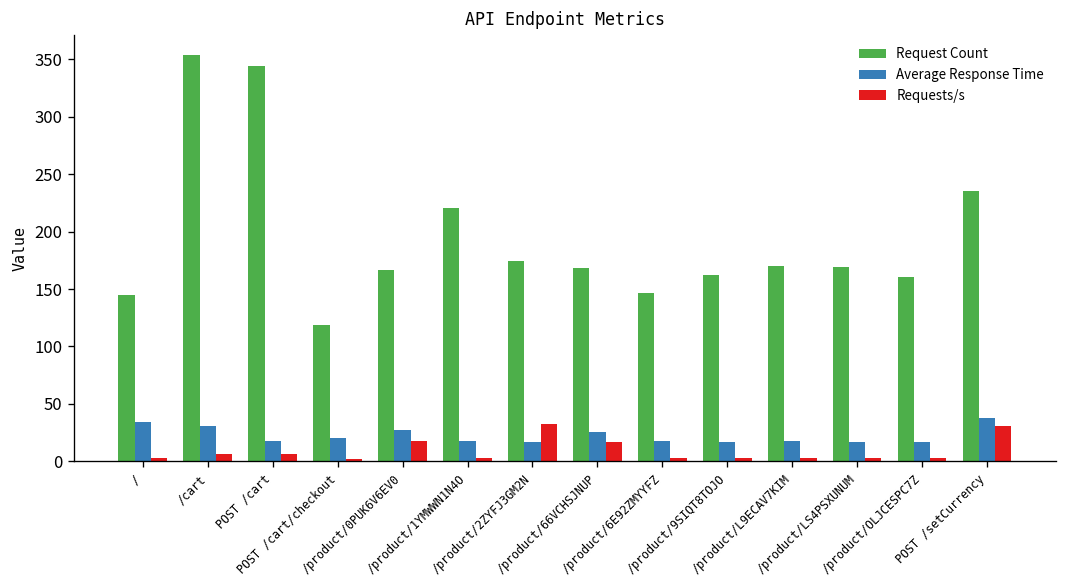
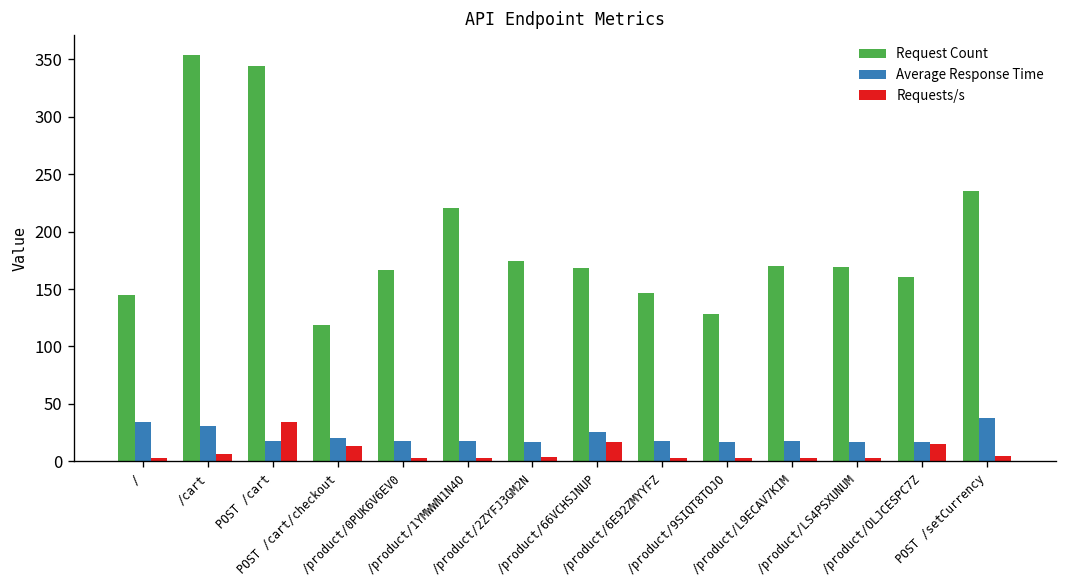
  {
    "Request Count": {
      "/": 140,
      "/cart": 350,
      "POST /cart": 340,
      "POST /cart/checkout": 120,
      "/product/0PUK6V6EV0": 170,
      "/product/1YMWWN1N4O": 220,
      "/product/2ZYFJ3GM2N": 170,
      "/product/66VCHSJNUP": 170,
      "/product/6E92ZMYYFZ": 150,
-     "/product/9SIQT8TOJO": 160,
+     "/product/9SIQT8TOJO": 130,
      "/product/L9ECAV7KIM": 170,
      "/product/LS4PSXUNUM": 170,
      "/product/OLJCESPC7Z": 160,
      "POST /setCurrency": 240
    },
    "Average Response Time": {
      "/": 30,
      "/cart": 30,
      "POST /cart": 20,
      "POST /cart/checkout": 20,
-     "/product/0PUK6V6EV0": 30,
+     "/product/0PUK6V6EV0": 20,
      "/product/1YMWWN1N4O": 20,
      "/product/2ZYFJ3GM2N": 20,
      "/product/66VCHSJNUP": 30,
      "/product/6E92ZMYYFZ": 20,
      "/product/9SIQT8TOJO": 20,
      "/product/L9ECAV7KIM": 20,
      "/product/LS4PSXUNUM": 20,
      "/product/OLJCESPC7Z": 20,
      "POST /setCurrency": 40
    },
    "Requests/s": {
      "/": 0,
      "/cart": 10,
-     "POST /cart": 10,
-     "POST /cart/checkout": 0,
-     "/product/0PUK6V6EV0": 20,
+     "POST /cart": 30,
+     "POST /cart/checkout": 10,
+     "/product/0PUK6V6EV0": 0,
      "/product/1YMWWN1N4O": 0,
-     "/product/2ZYFJ3GM2N": 30,
+     "/product/2ZYFJ3GM2N": 0,
      "/product/66VCHSJNUP": 20,
      "/product/6E92ZMYYFZ": 0,
      "/product/9SIQT8TOJO": 0,
      "/product/L9ECAV7KIM": 0,
      "/product/LS4PSXUNUM": 0,
-     "/product/OLJCESPC7Z": 0,
-     "POST /setCurrency": 30
+     "/product/OLJCESPC7Z": 20,
+     "POST /setCurrency": 0
    }
  }
